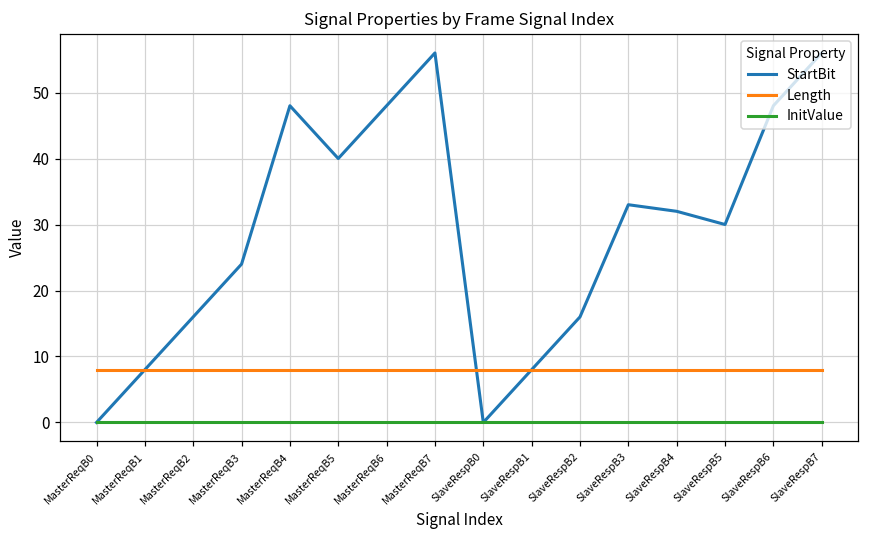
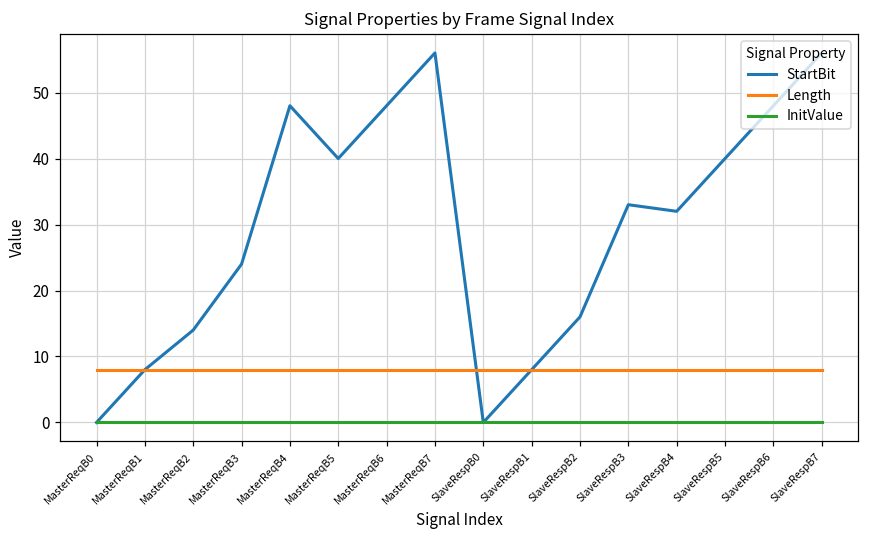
  {
    "StartBit": {
-     "MasterReqB2": 16,
+     "MasterReqB2": 14,
      "MasterReqB3": 24,
      "MasterReqB4": 48,
      "MasterReqB5": 40,
      "MasterReqB6": 48,
      "MasterReqB7": 56,
      "SlaveRespB2": 16,
      "SlaveRespB3": 33,
      "SlaveRespB4": 32,
-     "SlaveRespB5": 30
+     "SlaveRespB5": 40
    },
    "Length": {
      "MasterReqB0": 8,
      "MasterReqB2": 8,
      "MasterReqB3": 8,
      "MasterReqB4": 8,
      "MasterReqB5": 8,
      "MasterReqB6": 8,
      "MasterReqB7": 8,
      "SlaveRespB0": 8,
      "SlaveRespB2": 8,
      "SlaveRespB3": 8,
      "SlaveRespB4": 8,
      "SlaveRespB5": 8,
      "SlaveRespB6": 8,
      "SlaveRespB7": 8
    },
    "InitValue": {
      "MasterReqB1": 0,
      "MasterReqB2": 0,
      "MasterReqB3": 0,
      "MasterReqB4": 0,
      "MasterReqB5": 0,
      "MasterReqB6": 0,
      "MasterReqB7": 0,
      "SlaveRespB1": 0,
      "SlaveRespB2": 0,
      "SlaveRespB3": 0,
      "SlaveRespB4": 0,
      "SlaveRespB5": 0,
      "SlaveRespB6": 0,
      "SlaveRespB7": 0
    }
  }
